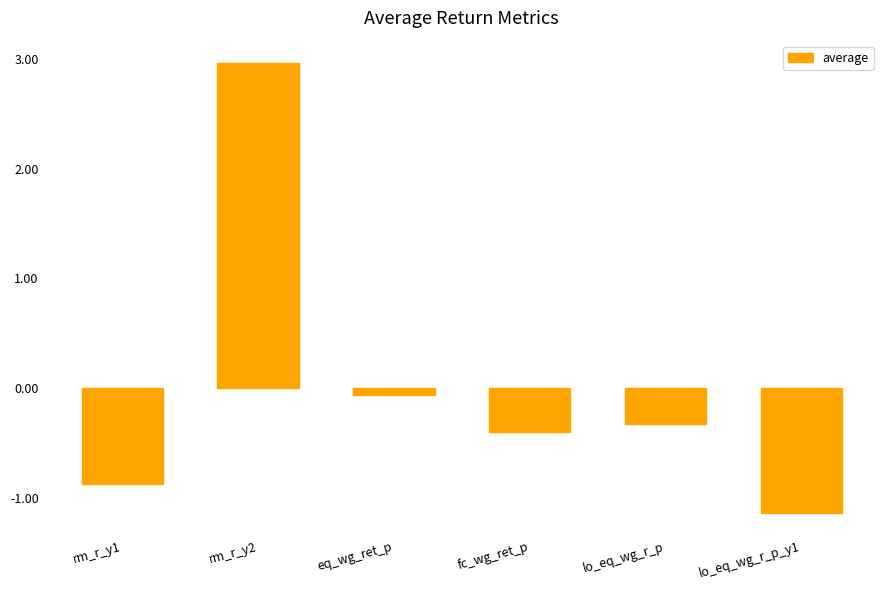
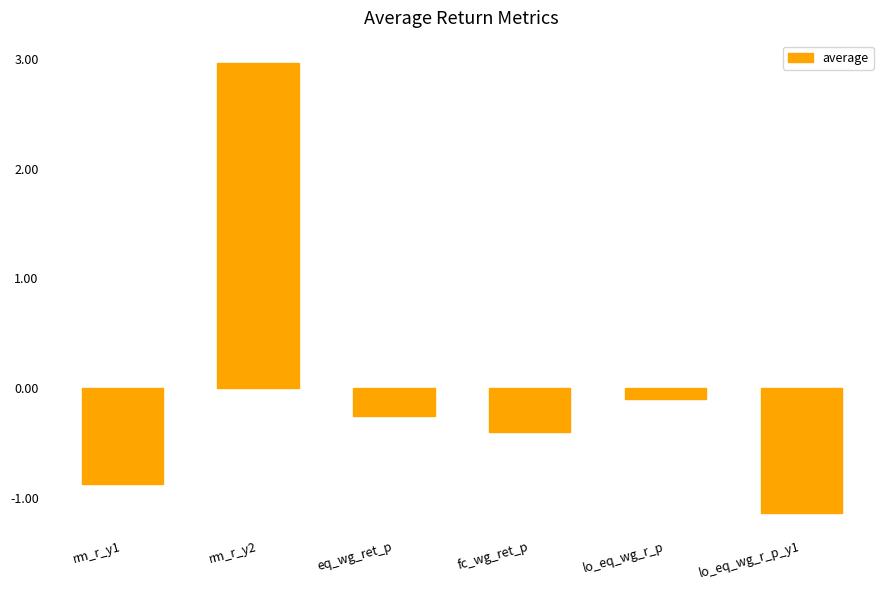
  {
    "rm_r_y1": -0.87,
    "rm_r_y2": 2.96,
-   "eq_wg_ret_p": -0.06,
+   "eq_wg_ret_p": -0.25,
    "fc_wg_ret_p": -0.40,
-   "lo_eq_wg_r_p": -0.32,
+   "lo_eq_wg_r_p": -0.09,
    "lo_eq_wg_r_p_y1": -1.14
  }
